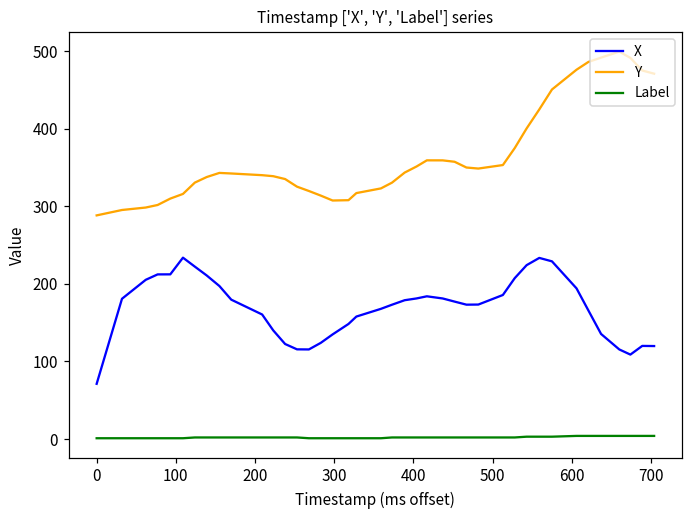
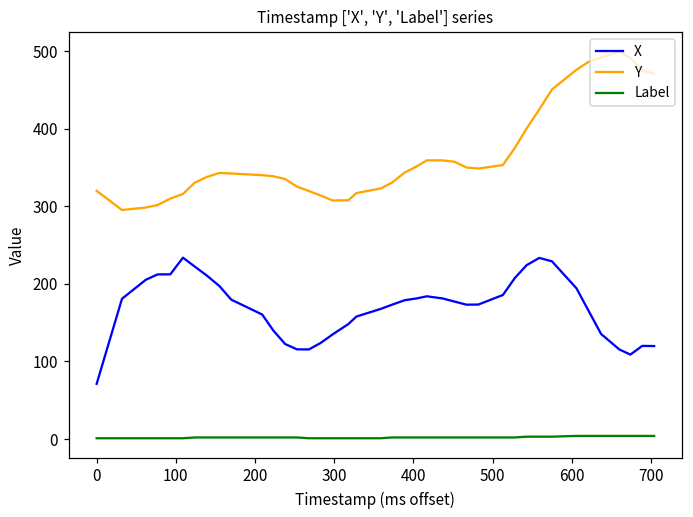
  {
    "X": {
      "0": 70
    },
    "Y": {
-     "0": 290
+     "0": 320
    },
    "Label": {
      "0": 0
    }
  }
